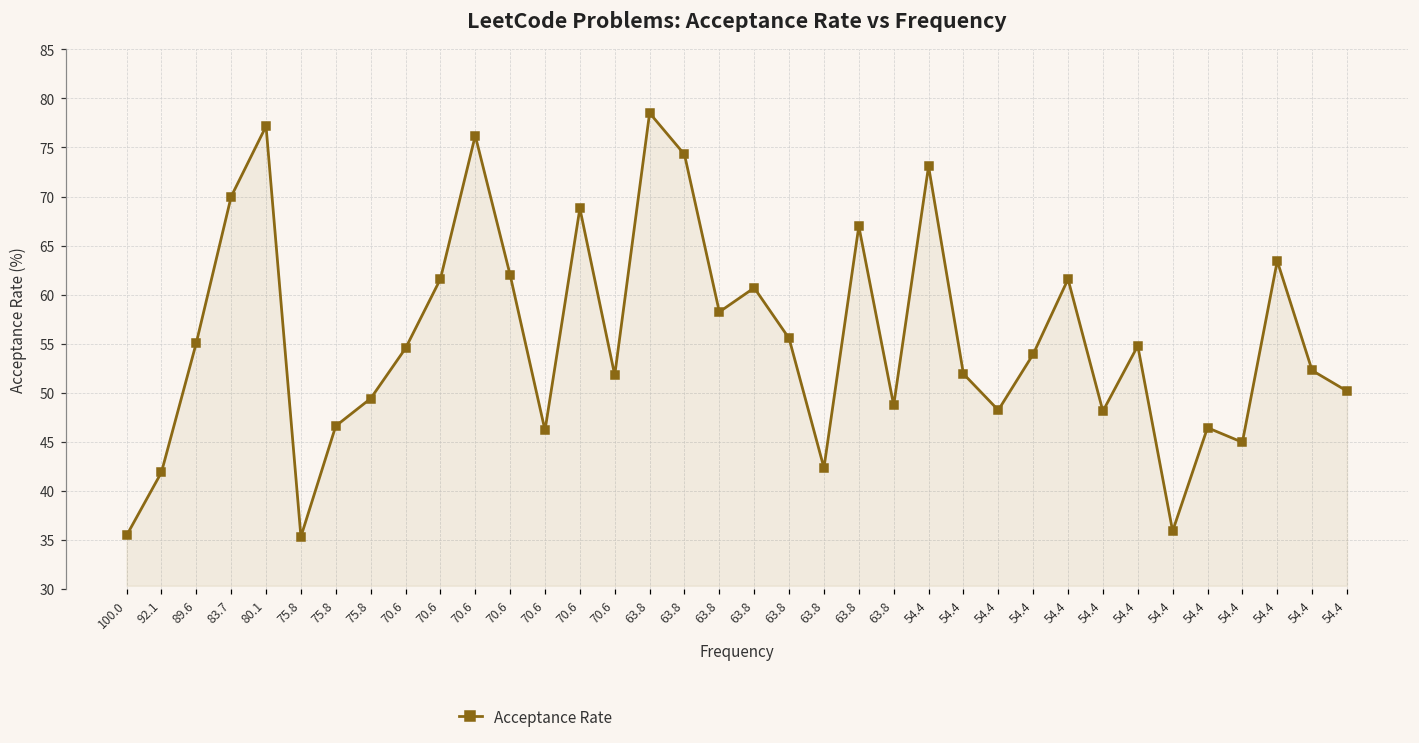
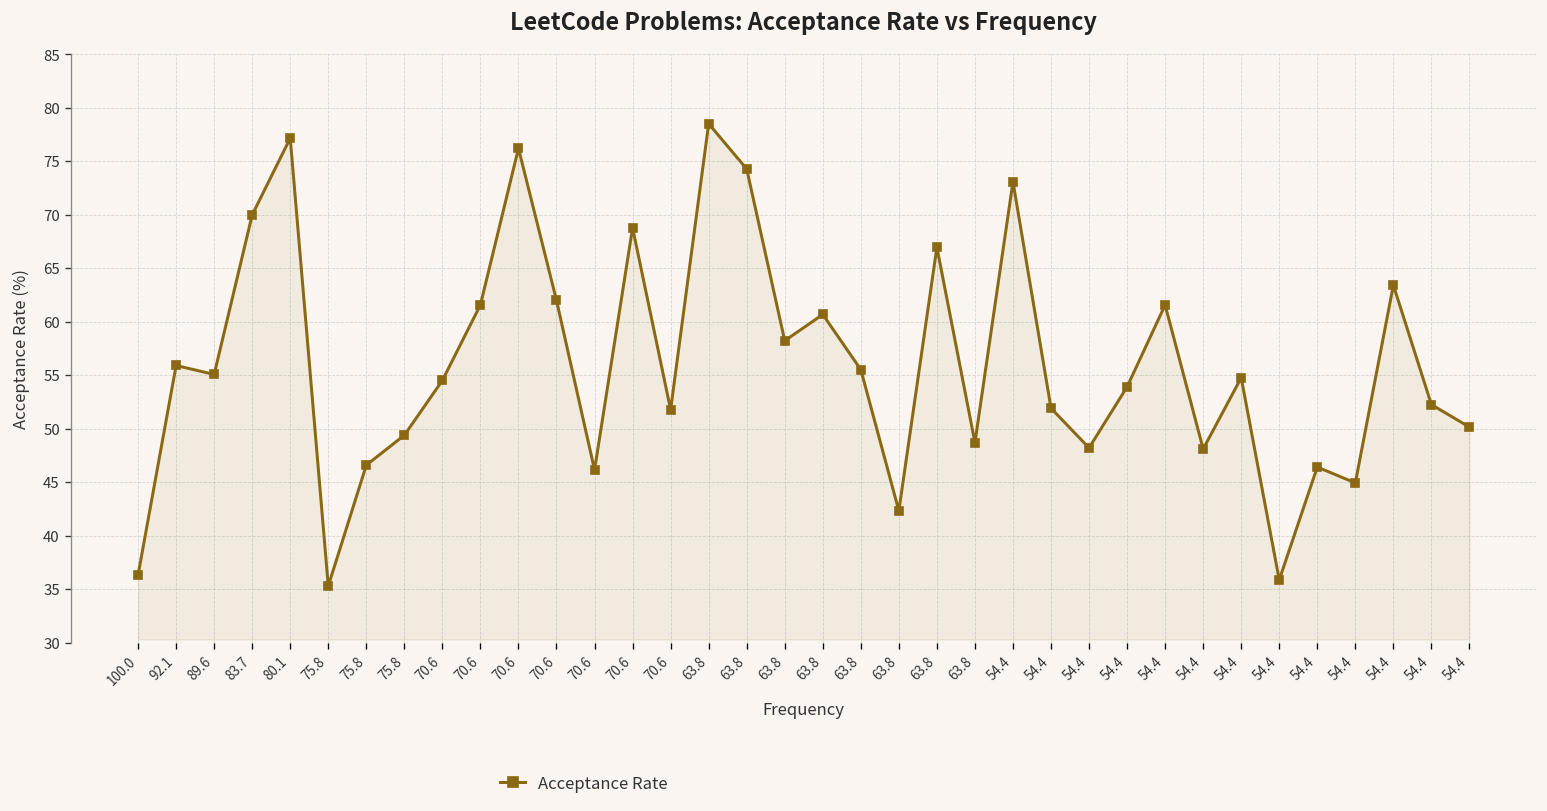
  {
-   "100.0": 35,
-   "92.1": 42,
+   "100.0": 36,
+   "92.1": 56,
    "89.6": 55,
    "83.7": 70,
    "80.1": 77
  }
